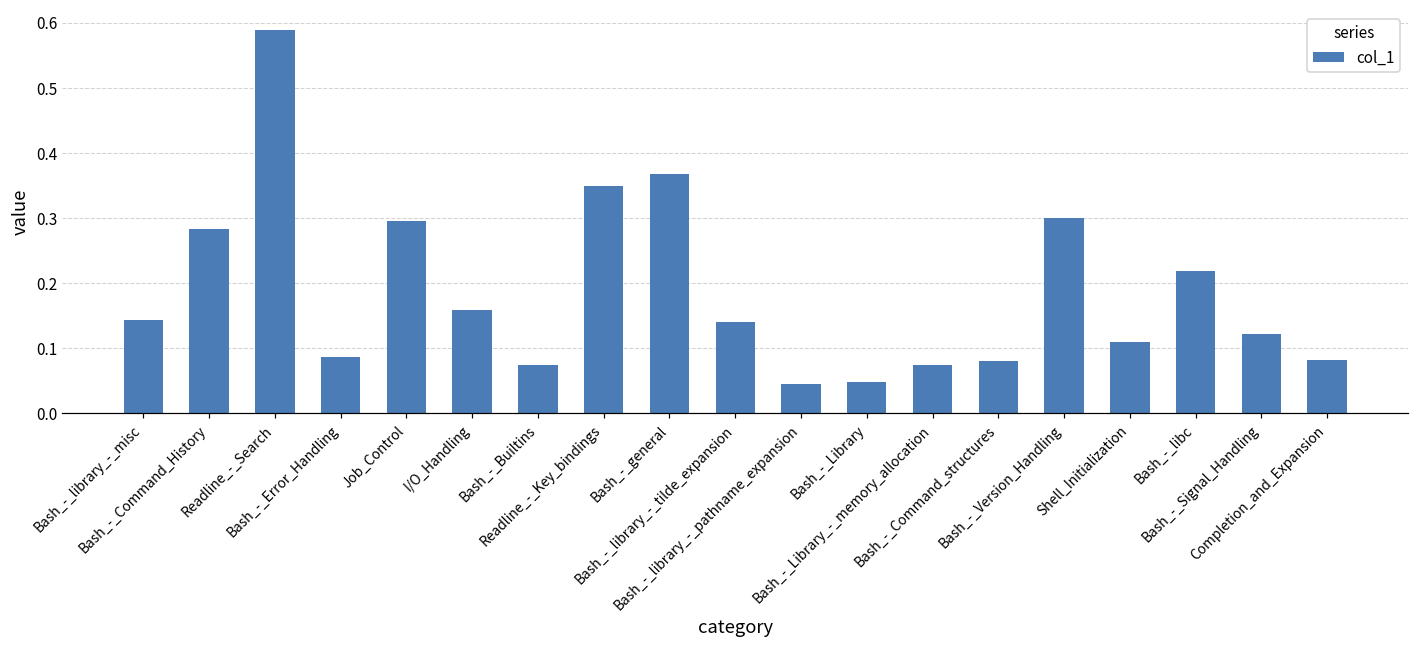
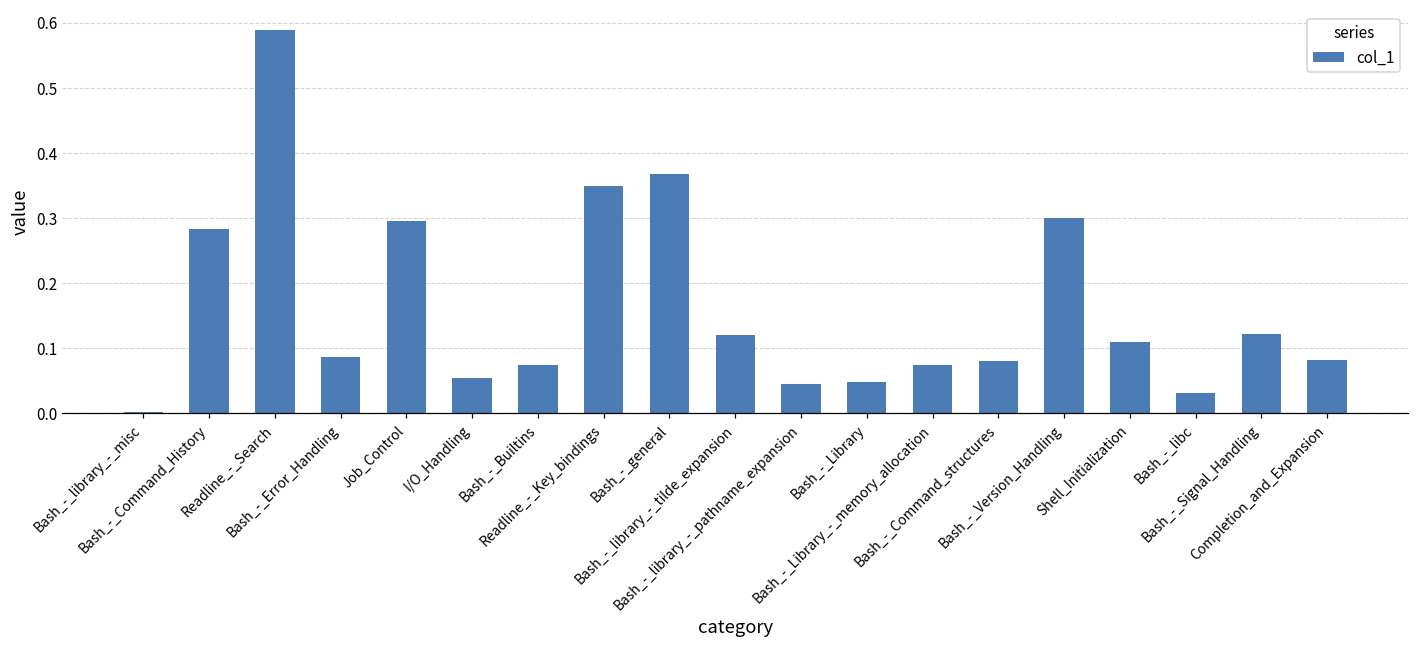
  {
-   "Bash_-_library_-_misc": 0.14,
+   "Bash_-_library_-_misc": 0.00,
    "Bash_-_Command_History": 0.28,
    "Readline_-_Search": 0.59,
    "Bash_-_Error_Handling": 0.09,
    "Job_Control": 0.30,
-   "I/O_Handling": 0.16,
+   "I/O_Handling": 0.05,
    "Bash_-_Builtins": 0.07,
    "Readline_-_Key_bindings": 0.35,
    "Bash_-_general": 0.37,
-   "Bash_-_library_-_tilde_expansion": 0.14,
+   "Bash_-_library_-_tilde_expansion": 0.12,
    "Bash_-_library_-_pathname_expansion": 0.04,
    "Bash_-_Library": 0.05,
    "Bash_-_Library_-_memory_allocation": 0.07,
    "Bash_-_Command_structures": 0.08,
    "Bash_-_Version_Handling": 0.30,
    "Shell_Initialization": 0.11,
-   "Bash_-_libc": 0.22,
+   "Bash_-_libc": 0.03,
    "Bash_-_Signal_Handling": 0.12,
    "Completion_and_Expansion": 0.08
  }
